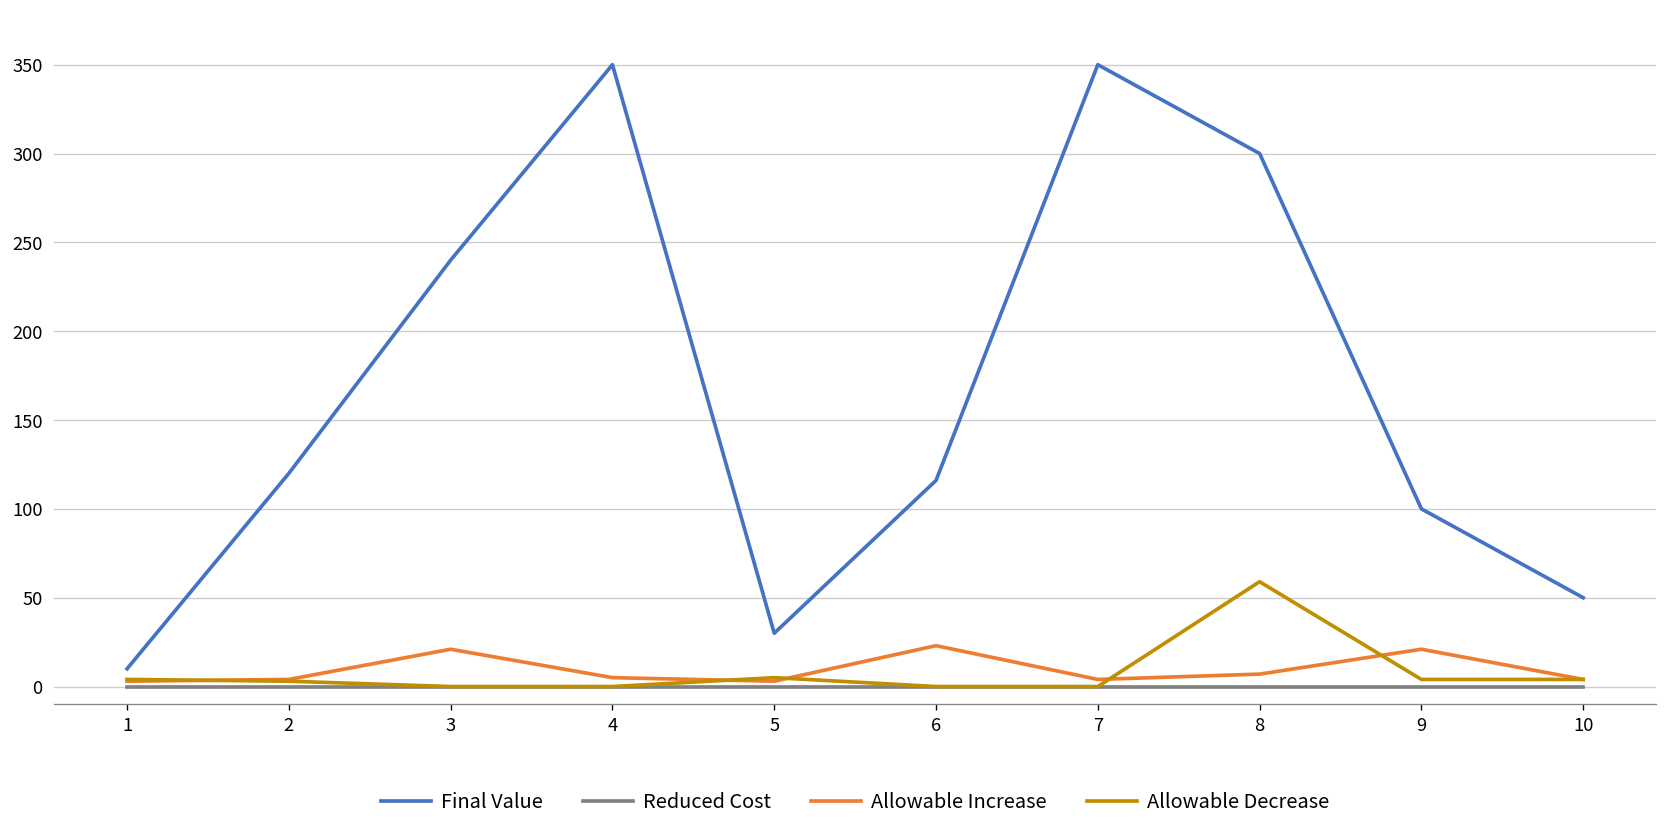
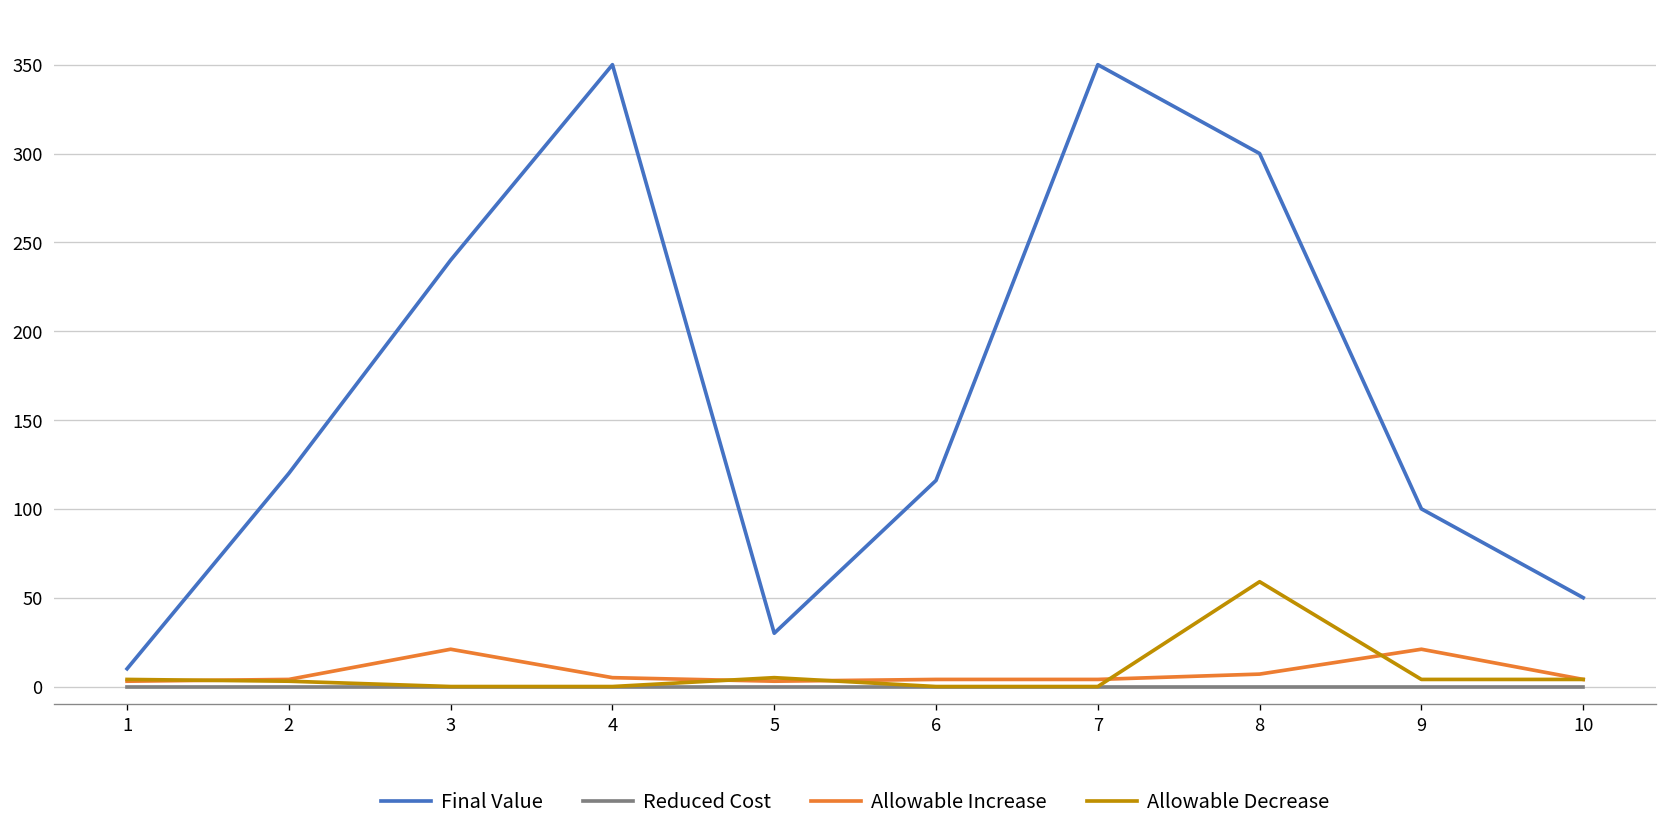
  {
    "Final Value": {
      "1": 10,
      "2": 120,
      "3": 240,
      "4": 350,
      "5": 30,
      "6": 116,
      "7": 350,
      "8": 300,
      "9": 100,
      "10": 50
    },
    "Reduced Cost": {
      "1": 0,
      "2": 0,
      "5": 0,
      "8": 0,
      "9": 0,
      "10": 0
    },
    "Allowable Increase": {
      "3": 21,
      "4": 5,
      "5": 3,
-     "6": 23,
+     "6": 4,
      "7": 4,
      "8": 7,
      "9": 21
    },
    "Allowable Decrease": {
      "5": 5,
      "8": 59,
      "9": 4
    }
  }
